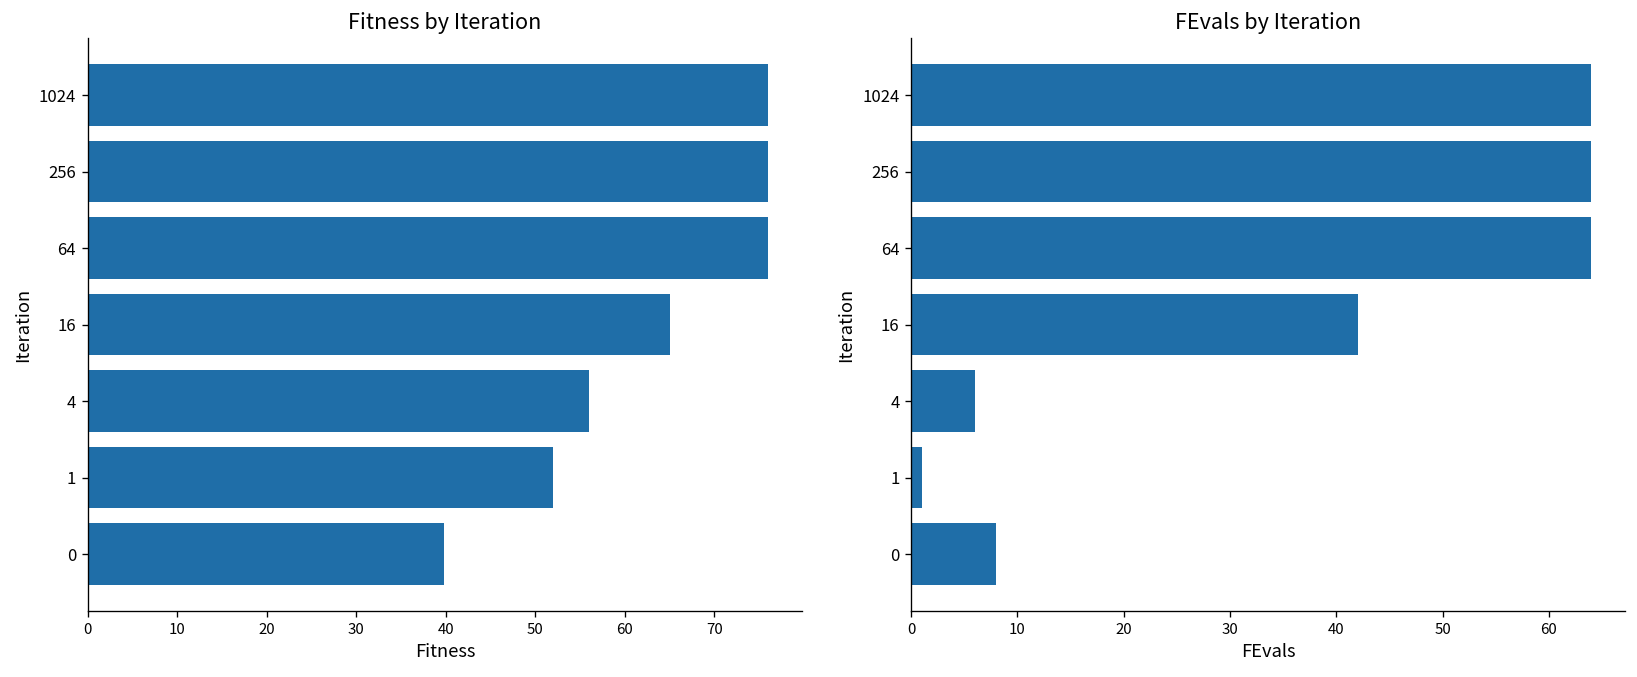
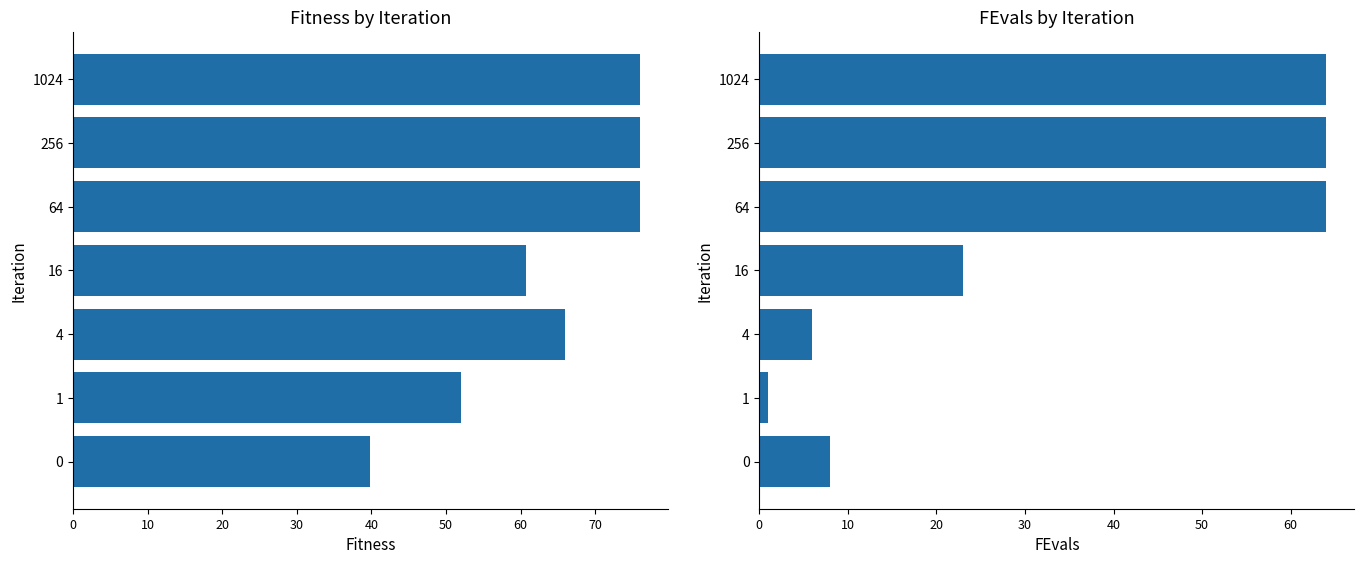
  {
    "Fitness by Iteration": {
      "1024": 76,
      "256": 76,
      "64": 76,
-     "16": 65,
-     "4": 56,
+     "16": 61,
+     "4": 66,
      "1": 52,
      "0": 40
    },
    "FEvals by Iteration": {
      "1024": 64,
      "256": 64,
      "64": 64,
-     "16": 42,
+     "16": 23,
      "4": 6,
      "1": 1,
      "0": 8
    }
  }
